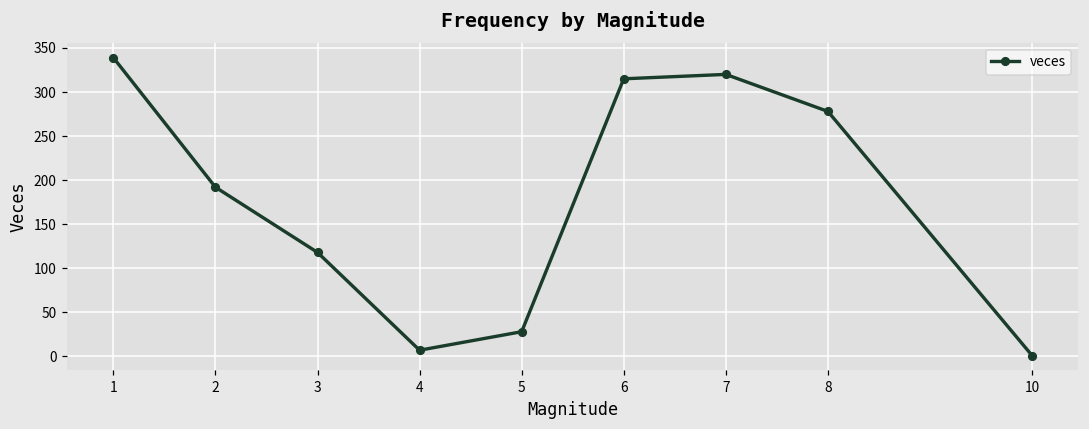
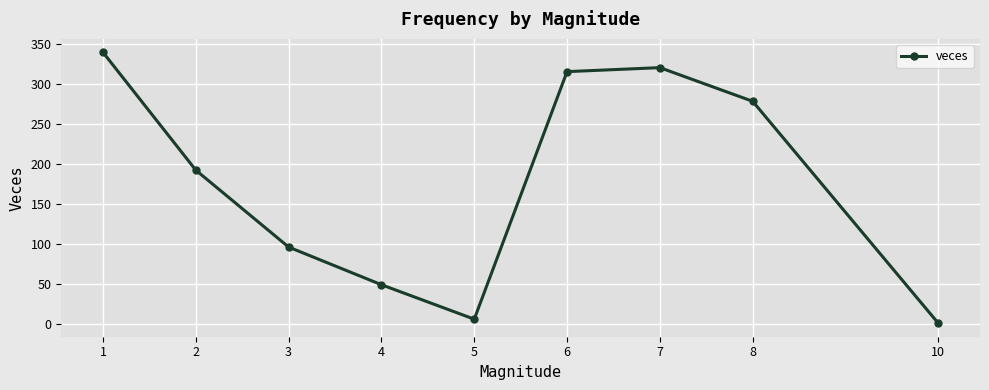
  {
    "1": 340,
    "2": 190,
-   "3": 120,
-   "4": 10,
-   "5": 30,
+   "3": 100,
+   "4": 50,
+   "5": 10,
    "6": 320,
    "7": 320,
    "8": 280,
    "10": 0
  }
